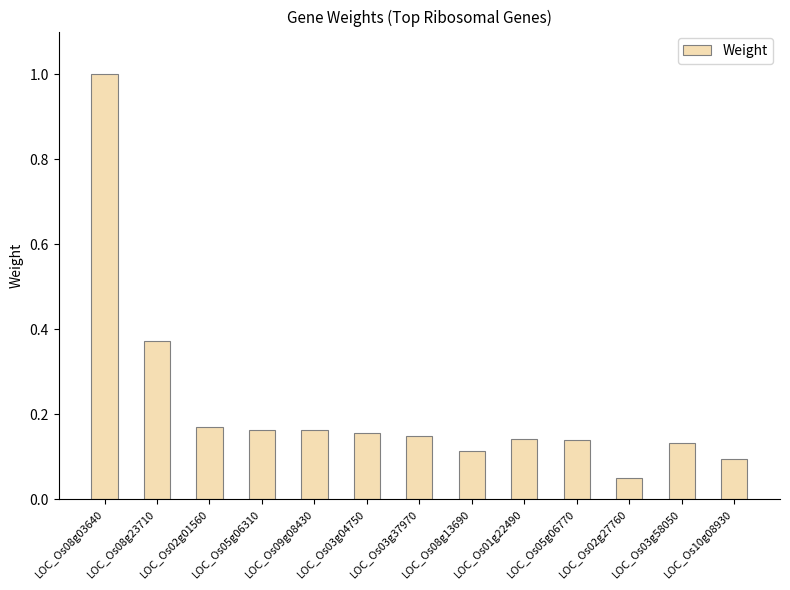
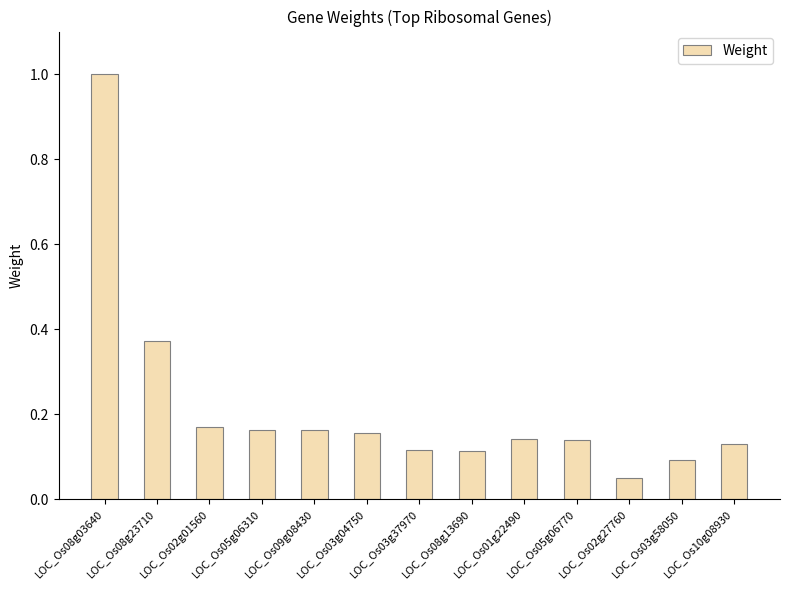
  {
    "LOC_Os08g03640": 1.00,
    "LOC_Os08g23710": 0.37,
    "LOC_Os02g01560": 0.17,
    "LOC_Os05g06310": 0.16,
    "LOC_Os09g08430": 0.16,
    "LOC_Os03g04750": 0.16,
-   "LOC_Os03g37970": 0.15,
+   "LOC_Os03g37970": 0.12,
    "LOC_Os08g13690": 0.11,
    "LOC_Os01g22490": 0.14,
    "LOC_Os05g06770": 0.14,
    "LOC_Os02g27760": 0.05,
-   "LOC_Os03g58050": 0.13,
-   "LOC_Os10g08930": 0.09
+   "LOC_Os03g58050": 0.09,
+   "LOC_Os10g08930": 0.13
  }
